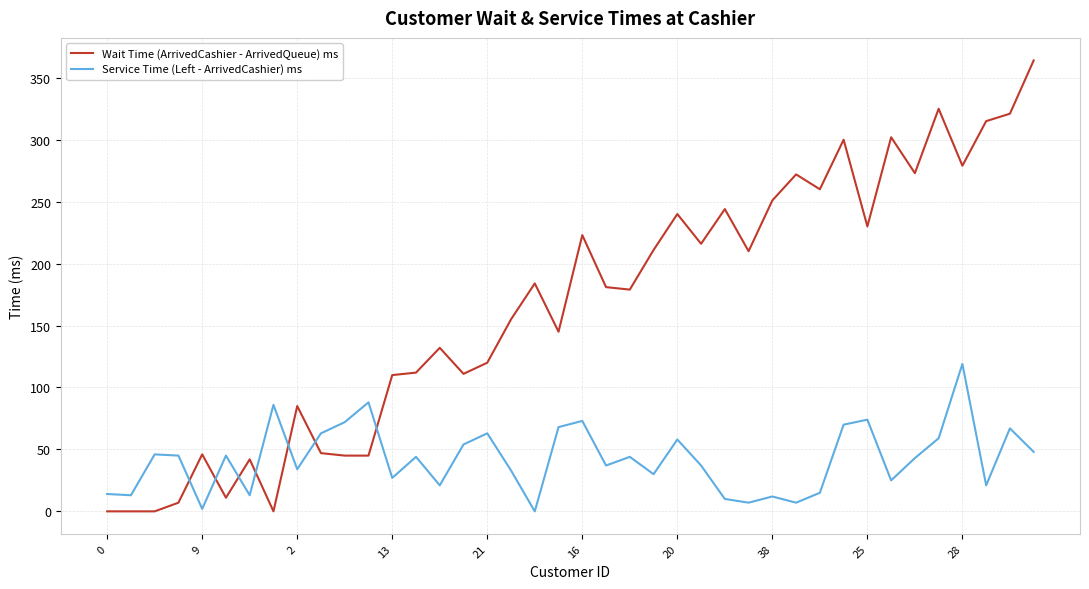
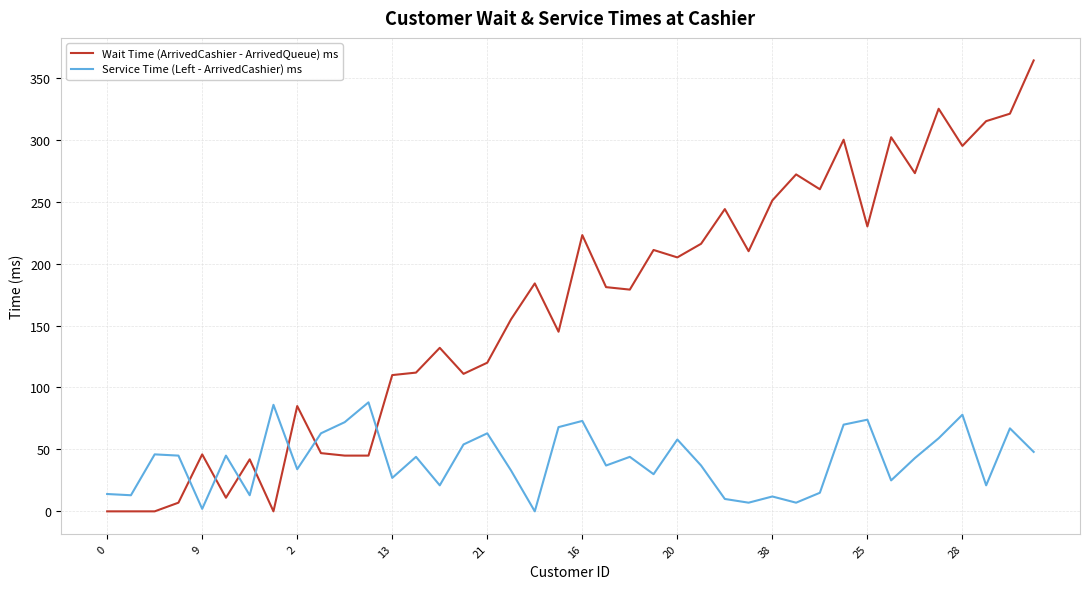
  {
    "Wait Time (ArrivedCashier - ArrivedQueue) ms": {
      "0": 0,
      "16": 223,
-     "20": 240,
-     "28": 279
+     "20": 205,
+     "28": 295
    },
    "Service Time (Left - ArrivedCashier) ms": {
      "0": 14,
      "16": 73,
      "20": 58,
-     "28": 119
+     "28": 78
    }
  }
